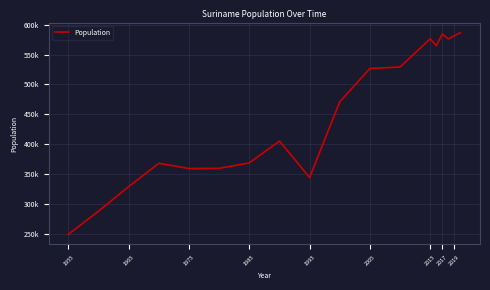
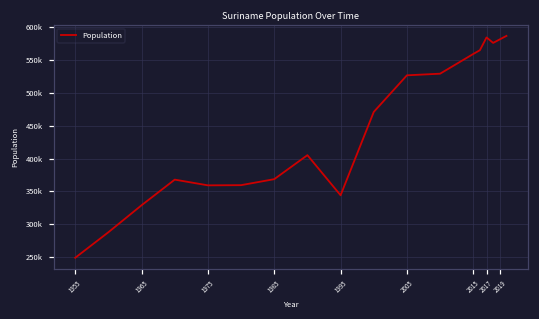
  {
    "1955": 250000,
    "1965": 330000,
    "1975": 360000,
    "1985": 370000,
    "1995": 340000,
    "2005": 530000,
-   "2015": 580000,
+   "2015": 560000,
    "2017": 580000,
    "2019": 580000
  }
